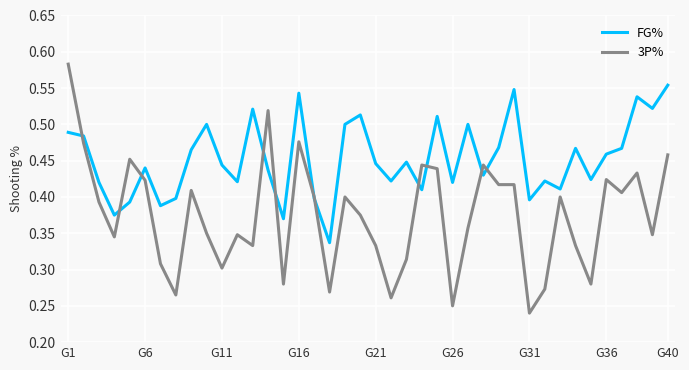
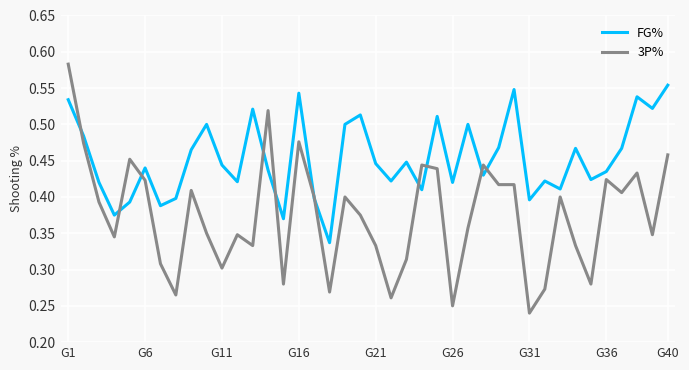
  {
    "FG%": {
-     "G1": 0.49,
+     "G1": 0.53,
      "G6": 0.44,
      "G11": 0.44,
      "G16": 0.54,
      "G21": 0.45,
      "G26": 0.42,
      "G31": 0.40,
-     "G36": 0.46,
+     "G36": 0.44,
      "G40": 0.55
    },
    "3P%": {
      "G1": 0.58,
      "G6": 0.42,
      "G11": 0.30,
      "G16": 0.48,
      "G21": 0.33,
      "G26": 0.25,
      "G31": 0.24,
      "G36": 0.42,
      "G40": 0.46
    }
  }
